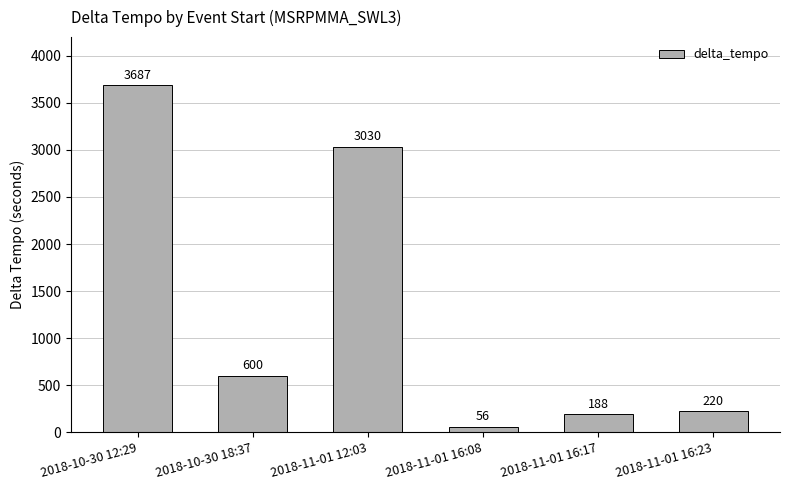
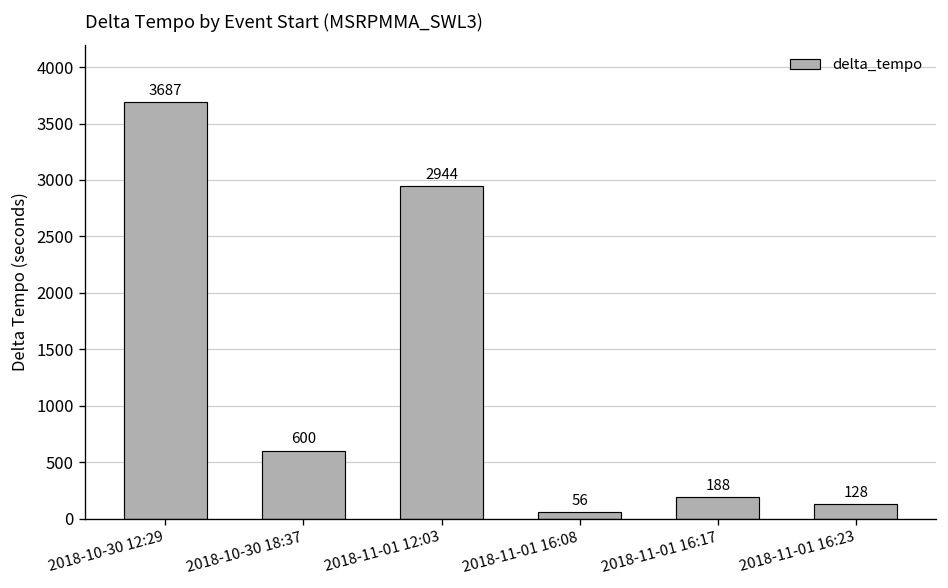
  {
    "2018-10-30 12:29": 3687,
    "2018-10-30 18:37": 600,
-   "2018-11-01 12:03": 3030,
+   "2018-11-01 12:03": 2944,
    "2018-11-01 16:08": 56,
    "2018-11-01 16:17": 188,
-   "2018-11-01 16:23": 220
+   "2018-11-01 16:23": 128
  }
